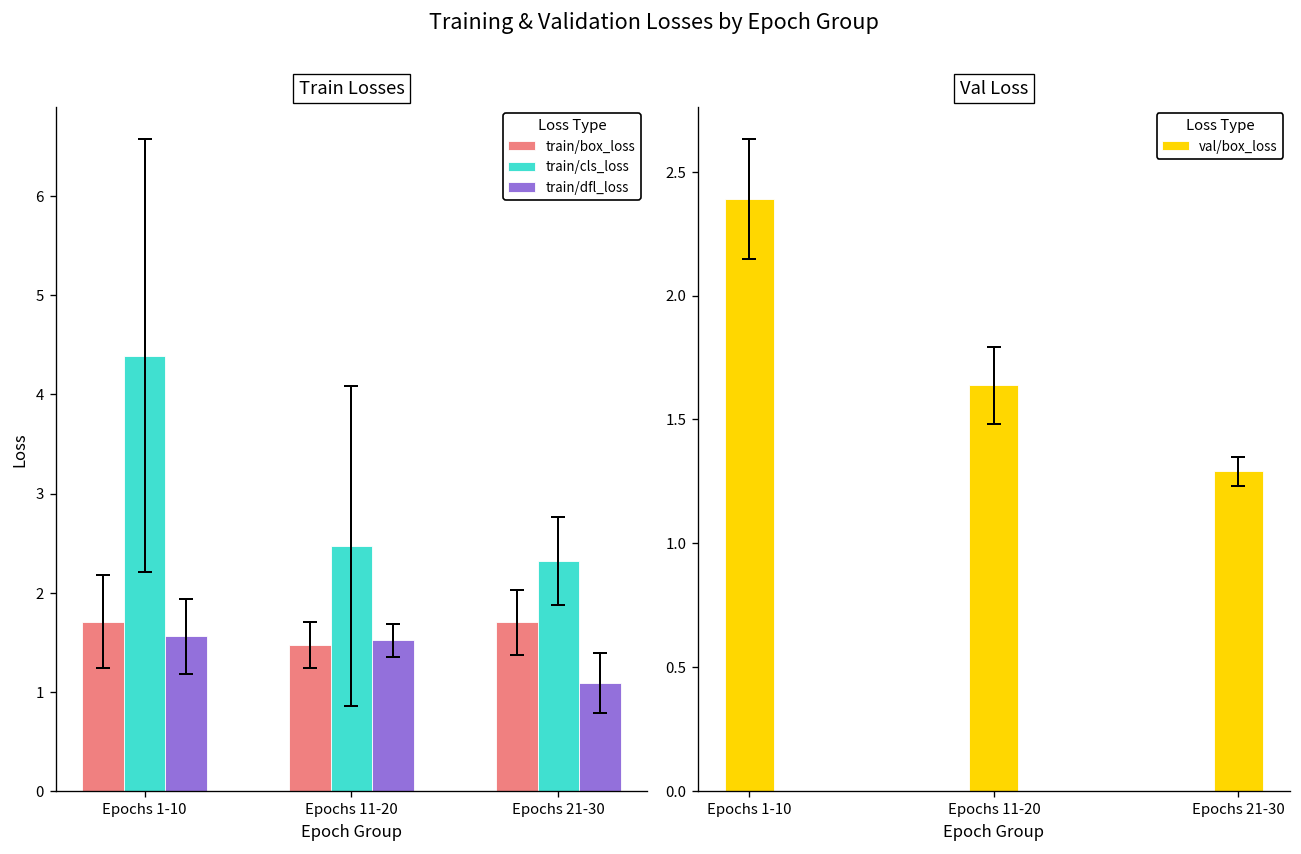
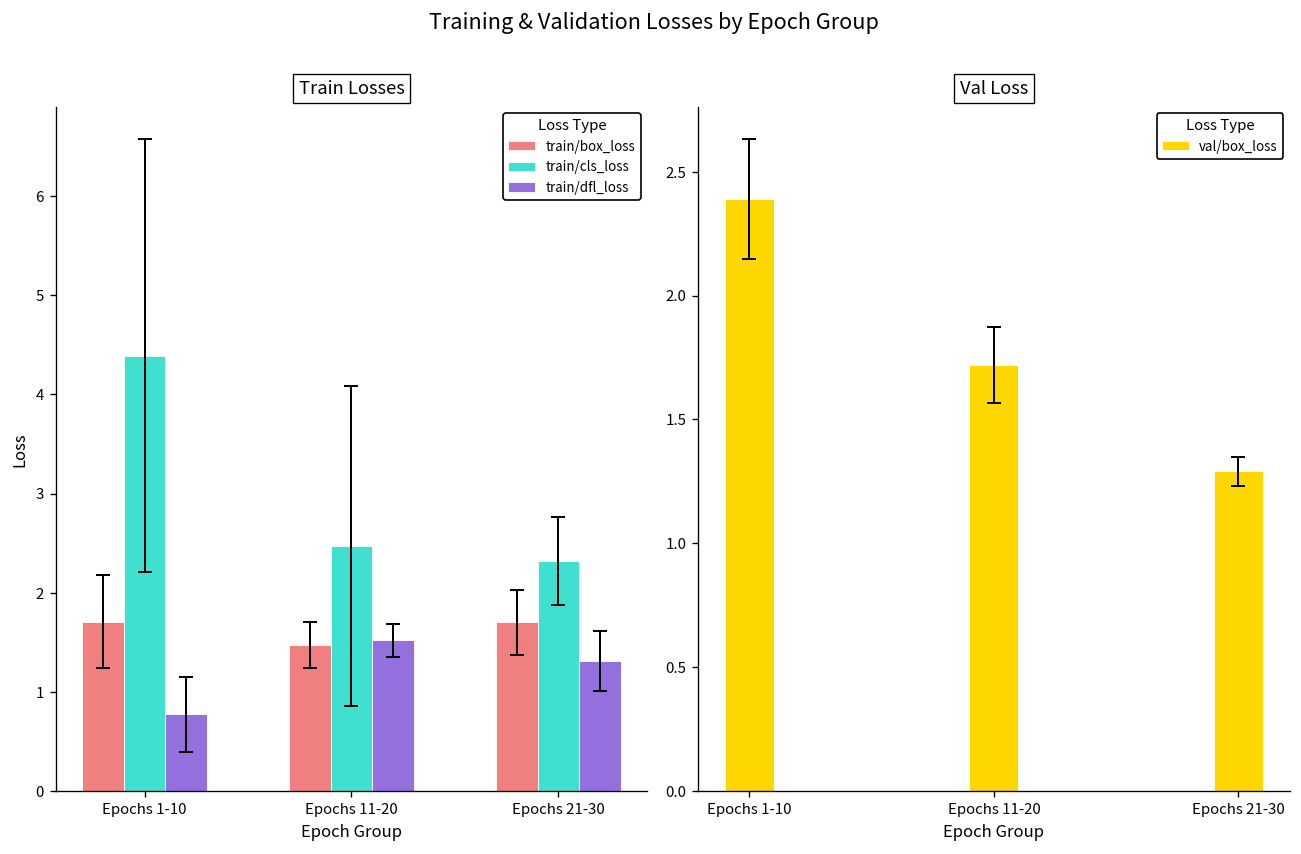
  {
    "Train Losses": {
      "train/box_loss": {
        "Epochs 1-10": 1.7,
        "Epochs 11-20": 1.5,
        "Epochs 21-30": 1.7
      },
      "train/cls_loss": {
        "Epochs 1-10": 4.4,
        "Epochs 11-20": 2.5,
        "Epochs 21-30": 2.3
      },
      "train/dfl_loss": {
-       "Epochs 1-10": 1.6,
+       "Epochs 1-10": 0.8,
        "Epochs 11-20": 1.5,
-       "Epochs 21-30": 1.1
+       "Epochs 21-30": 1.3
      }
    },
    "Val Loss": {
      "val/box_loss": {
        "Epochs 1-10": 2.39,
-       "Epochs 11-20": 1.64,
+       "Epochs 11-20": 1.72,
        "Epochs 21-30": 1.29
      }
    }
  }
